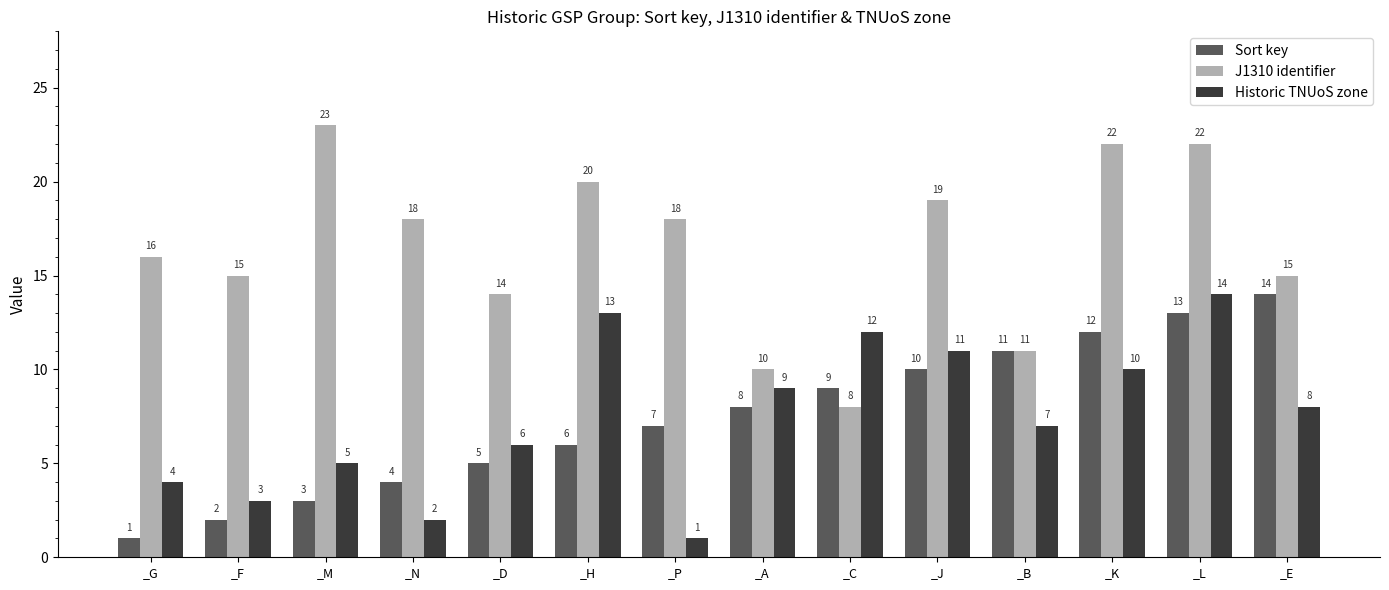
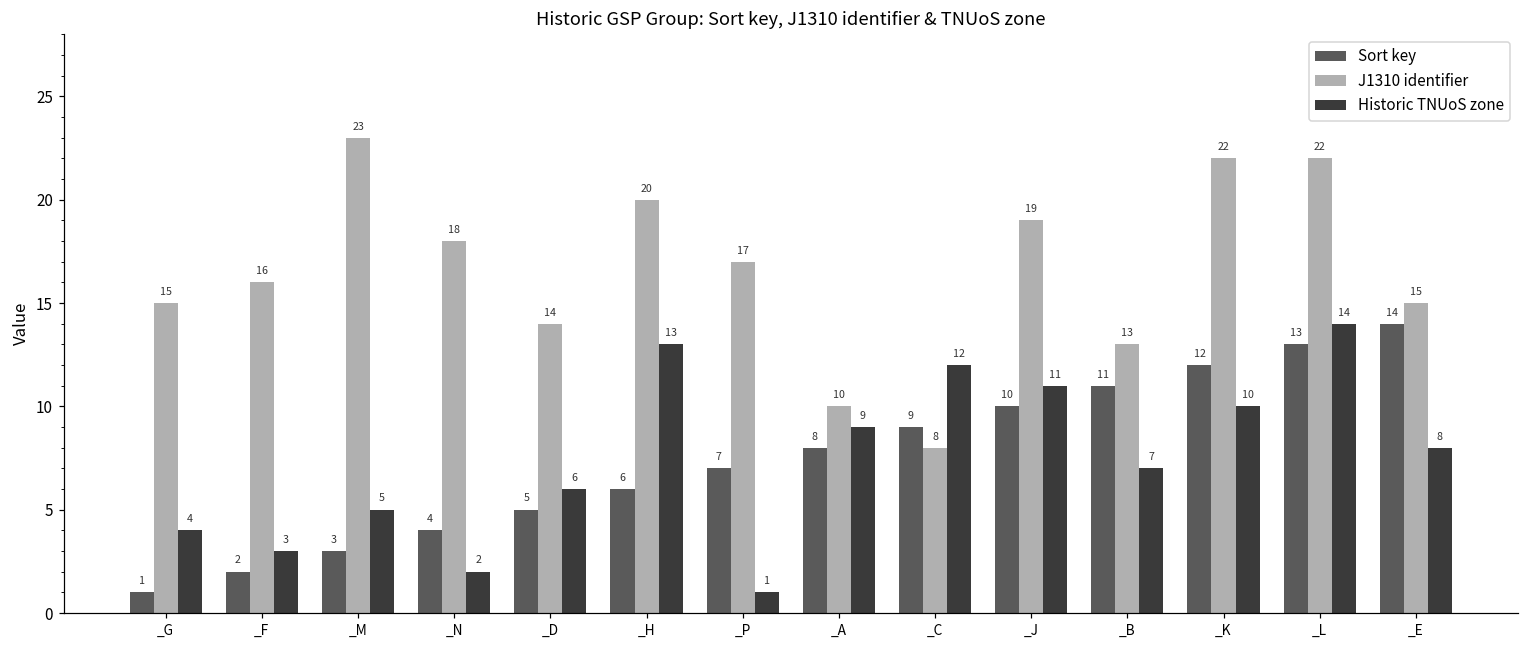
  {
    "J1310 identifier": {
-     "_G": 16,
-     "_F": 15,
+     "_G": 15,
+     "_F": 16,
      "_M": 23,
      "_N": 18,
      "_D": 14,
      "_H": 20,
-     "_P": 18,
+     "_P": 17,
      "_A": 10,
      "_C": 8,
      "_J": 19,
-     "_B": 11,
+     "_B": 13,
      "_K": 22,
      "_L": 22,
      "_E": 15
    }
  }
